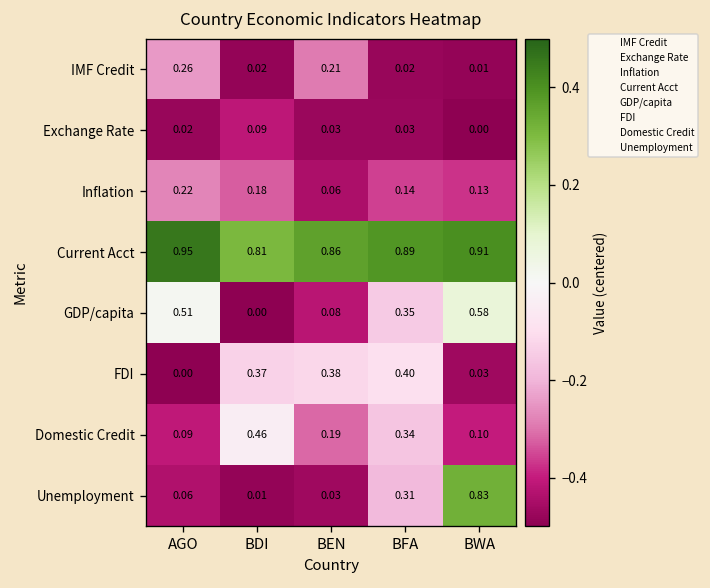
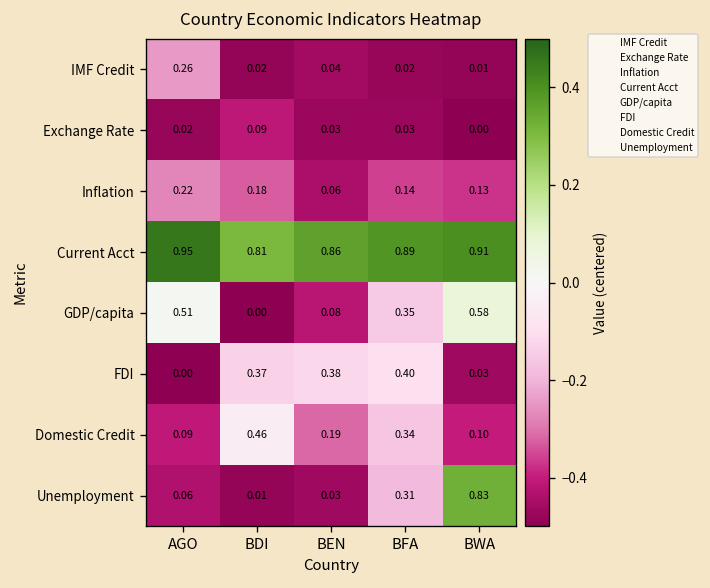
  {
    "IMF Credit": {
      "AGO": 0.26,
      "BDI": 0.02,
-     "BEN": 0.21,
+     "BEN": 0.04,
      "BFA": 0.02,
      "BWA": 0.01
    },
    "Exchange Rate": {
      "AGO": 0.02,
      "BDI": 0.09,
      "BEN": 0.03,
      "BFA": 0.03,
      "BWA": 0.00
    },
    "Inflation": {
      "AGO": 0.22,
      "BDI": 0.18,
      "BEN": 0.06,
      "BFA": 0.14,
      "BWA": 0.13
    },
    "Current Acct": {
      "AGO": 0.95,
      "BDI": 0.81,
      "BEN": 0.86,
      "BFA": 0.89,
      "BWA": 0.91
    },
    "GDP/capita": {
      "AGO": 0.51,
      "BDI": 0.00,
      "BEN": 0.08,
      "BFA": 0.35,
      "BWA": 0.58
    },
    "FDI": {
      "AGO": 0.00,
      "BDI": 0.37,
      "BEN": 0.38,
      "BFA": 0.40,
      "BWA": 0.03
    },
    "Domestic Credit": {
      "AGO": 0.09,
      "BDI": 0.46,
      "BEN": 0.19,
      "BFA": 0.34,
      "BWA": 0.10
    },
    "Unemployment": {
      "AGO": 0.06,
      "BDI": 0.01,
      "BEN": 0.03,
      "BFA": 0.31,
      "BWA": 0.83
    }
  }
